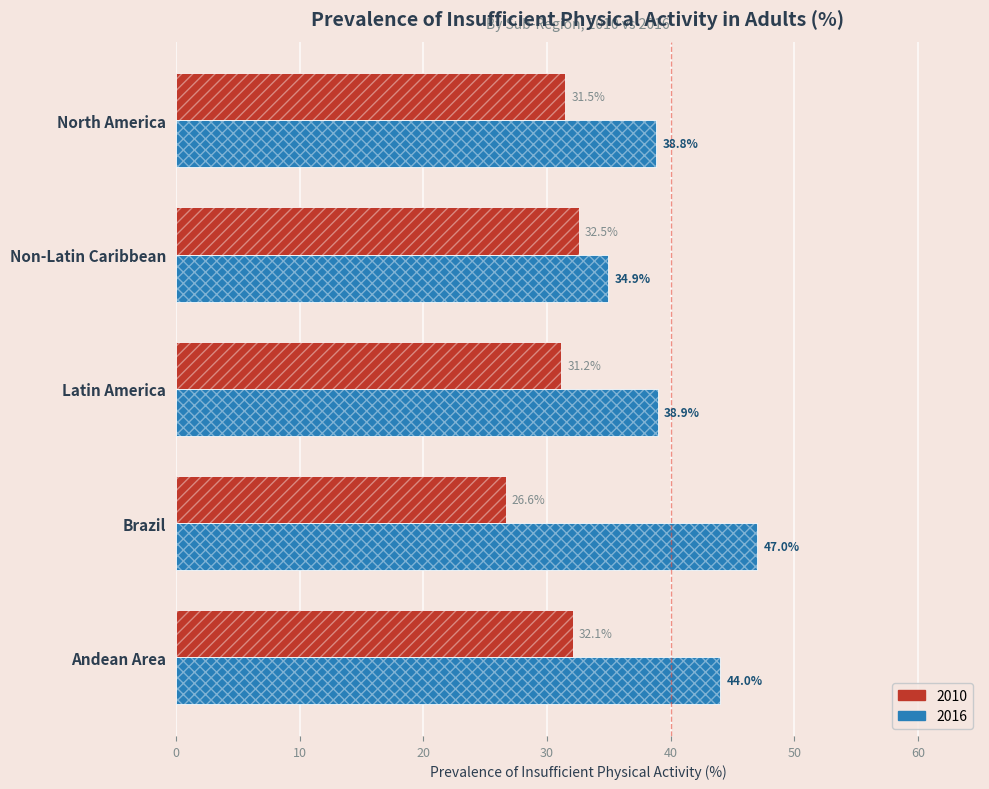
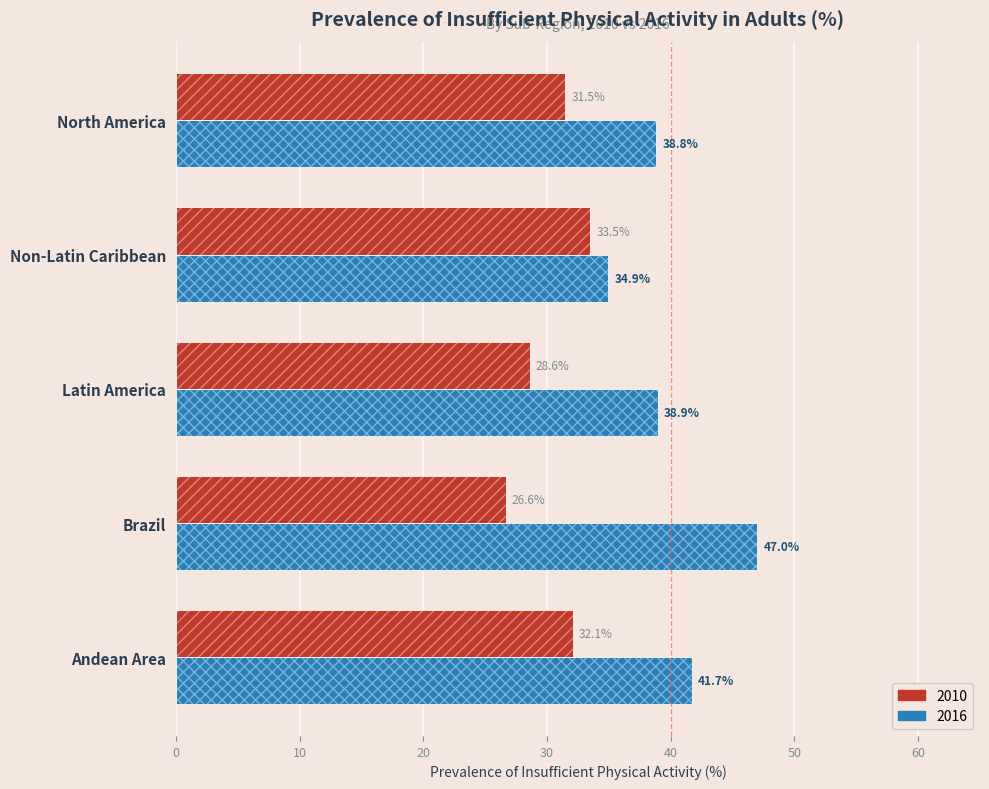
  {
    "2010": {
      "North America": "31.5%",
-     "Non-Latin Caribbean": "32.5%",
-     "Latin America": "31.2%",
+     "Non-Latin Caribbean": "33.5%",
+     "Latin America": "28.6%",
      "Brazil": "26.6%",
      "Andean Area": "32.1%"
    },
    "2016": {
      "North America": "38.8%",
      "Non-Latin Caribbean": "34.9%",
      "Latin America": "38.9%",
      "Brazil": "47.0%",
-     "Andean Area": "44.0%"
+     "Andean Area": "41.7%"
    }
  }
